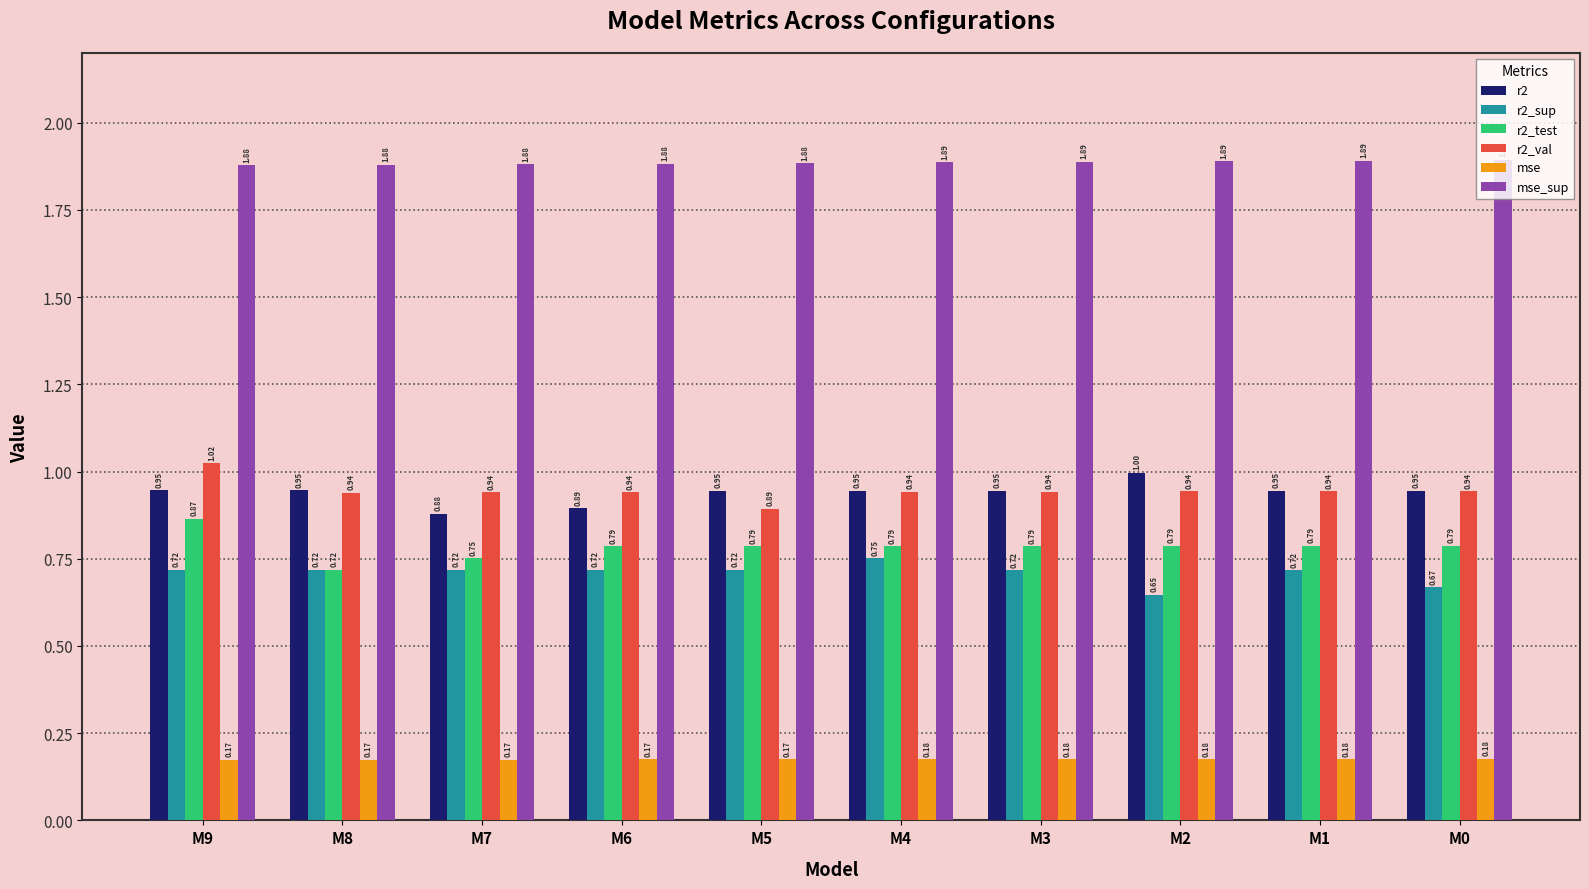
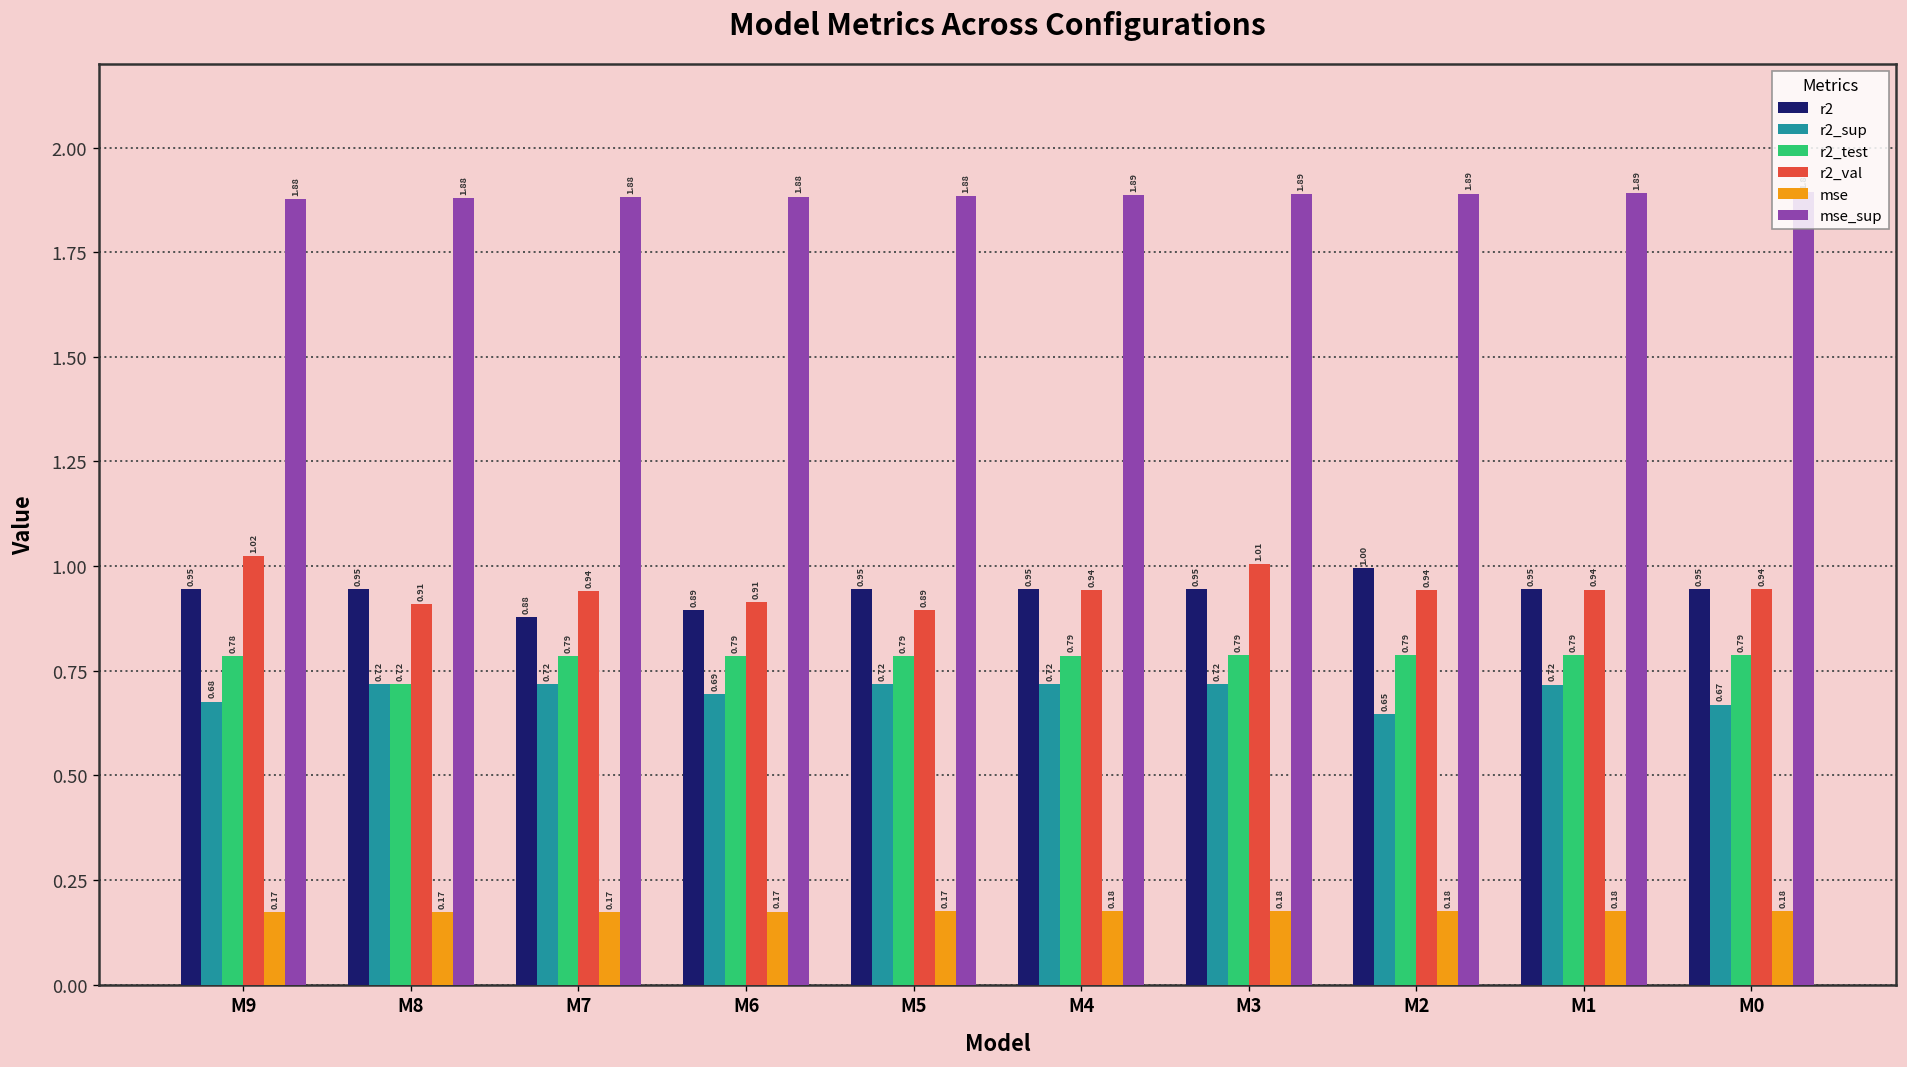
  {
    "r2": {
      "M9": 0.95,
      "M8": 0.95,
      "M7": 0.88,
      "M6": 0.89,
      "M5": 0.95,
      "M4": 0.95,
      "M3": 0.95,
      "M2": 1.00,
      "M1": 0.95,
      "M0": 0.95
    },
    "r2_sup": {
-     "M9": 0.72,
+     "M9": 0.68,
      "M8": 0.72,
      "M7": 0.72,
-     "M6": 0.72,
+     "M6": 0.69,
      "M5": 0.72,
-     "M4": 0.75,
+     "M4": 0.72,
      "M3": 0.72,
      "M2": 0.65,
      "M1": 0.72,
      "M0": 0.67
    },
    "r2_test": {
-     "M9": 0.87,
+     "M9": 0.78,
      "M8": 0.72,
-     "M7": 0.75,
+     "M7": 0.79,
      "M6": 0.79,
      "M5": 0.79,
      "M4": 0.79,
      "M3": 0.79,
      "M2": 0.79,
      "M1": 0.79,
      "M0": 0.79
    },
    "r2_val": {
      "M9": 1.02,
-     "M8": 0.94,
+     "M8": 0.91,
      "M7": 0.94,
-     "M6": 0.94,
+     "M6": 0.91,
      "M5": 0.89,
      "M4": 0.94,
-     "M3": 0.94,
+     "M3": 1.01,
      "M2": 0.94,
      "M1": 0.94,
      "M0": 0.94
    },
    "mse": {
      "M9": 0.17,
      "M8": 0.17,
      "M7": 0.17,
      "M6": 0.17,
      "M5": 0.17,
      "M4": 0.18,
      "M3": 0.18,
      "M2": 0.18,
      "M1": 0.18,
      "M0": 0.18
    },
    "mse_sup": {
      "M9": 1.88,
      "M8": 1.88,
      "M7": 1.88,
      "M6": 1.88,
      "M5": 1.88,
      "M4": 1.89,
      "M3": 1.89,
      "M2": 1.89,
      "M1": 1.89
    }
  }
